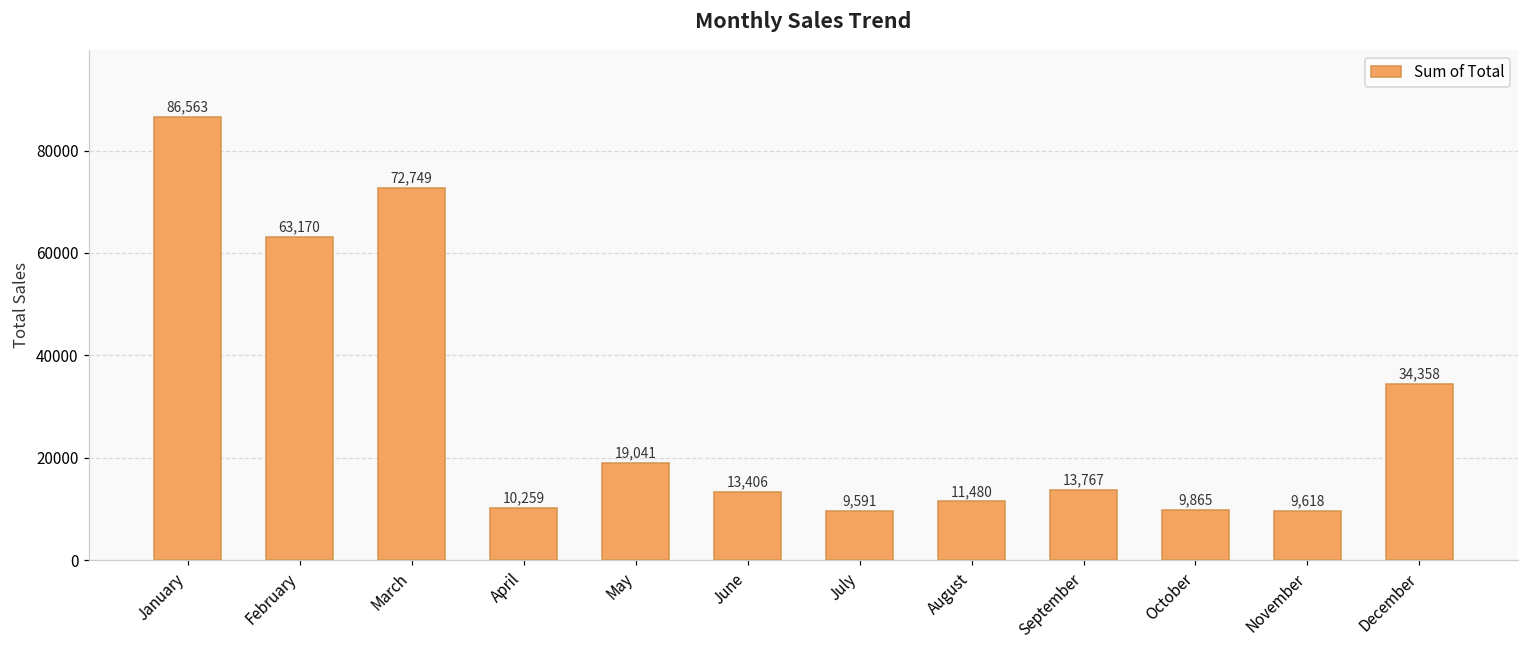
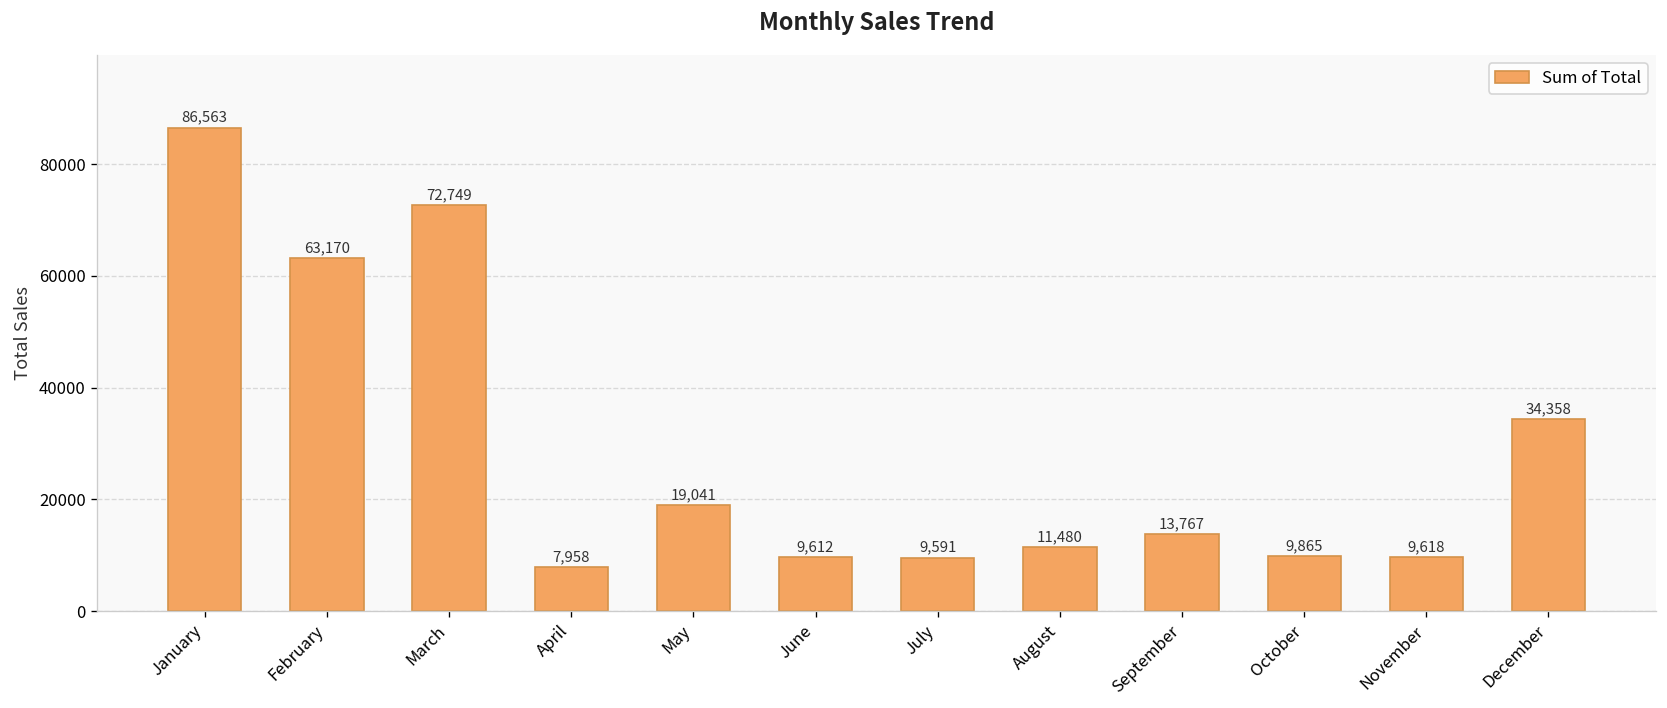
  {
    "January": "86,563",
    "February": "63,170",
    "March": "72,749",
-   "April": "10,259",
+   "April": "7,958",
    "May": "19,041",
-   "June": "13,406",
+   "June": "9,612",
    "July": "9,591",
    "August": "11,480",
    "September": "13,767",
    "October": "9,865",
    "November": "9,618",
    "December": "34,358"
  }
